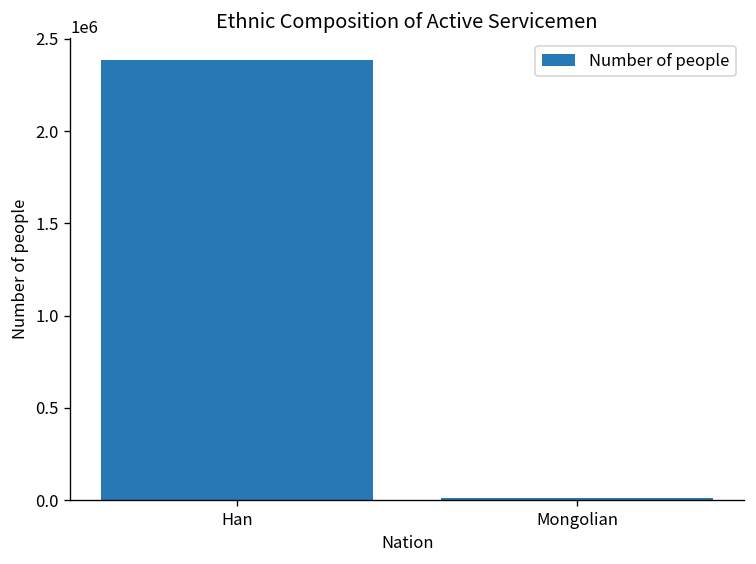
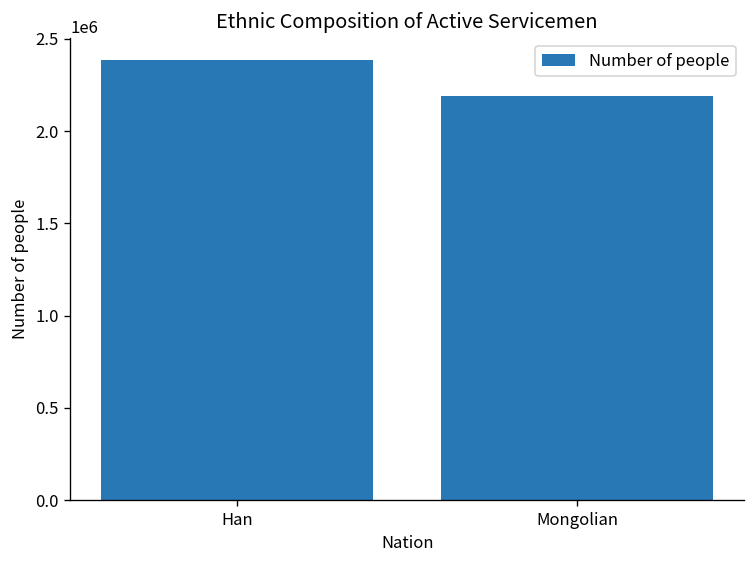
  {
    "Han": 2390000,
-   "Mongolian": 10000
+   "Mongolian": 2190000
  }
